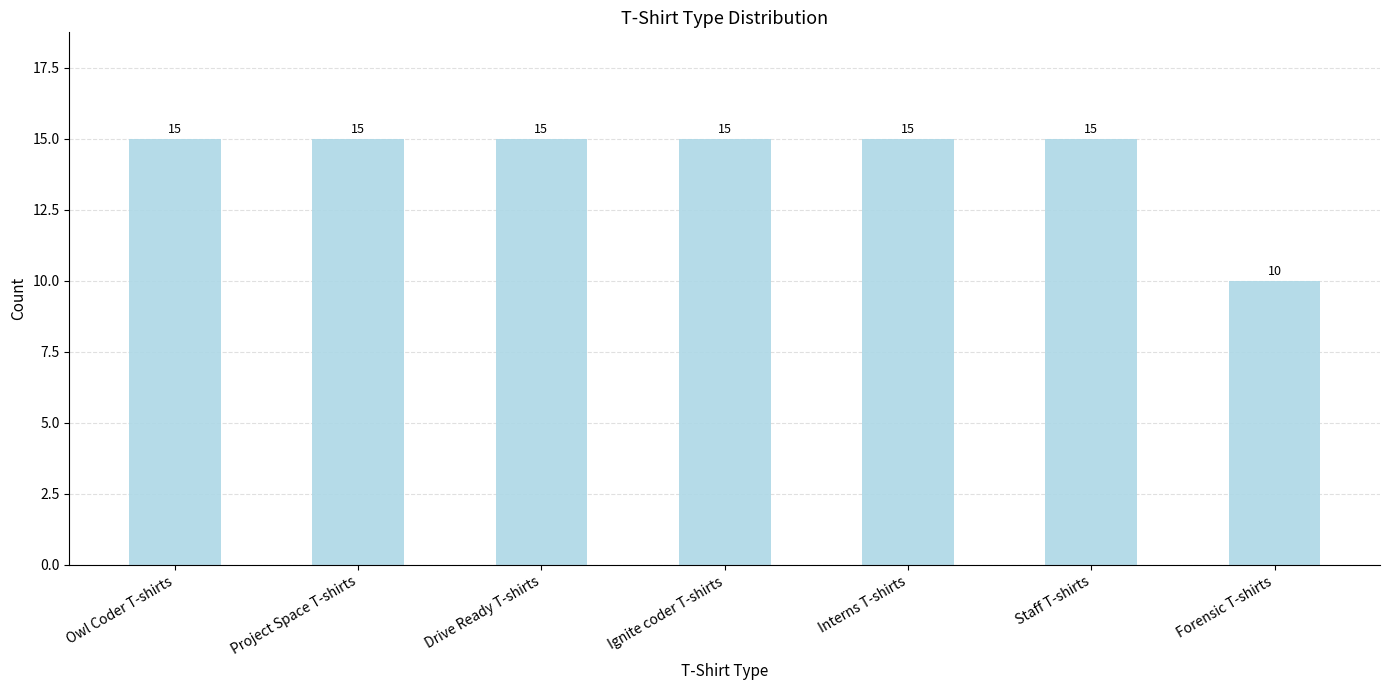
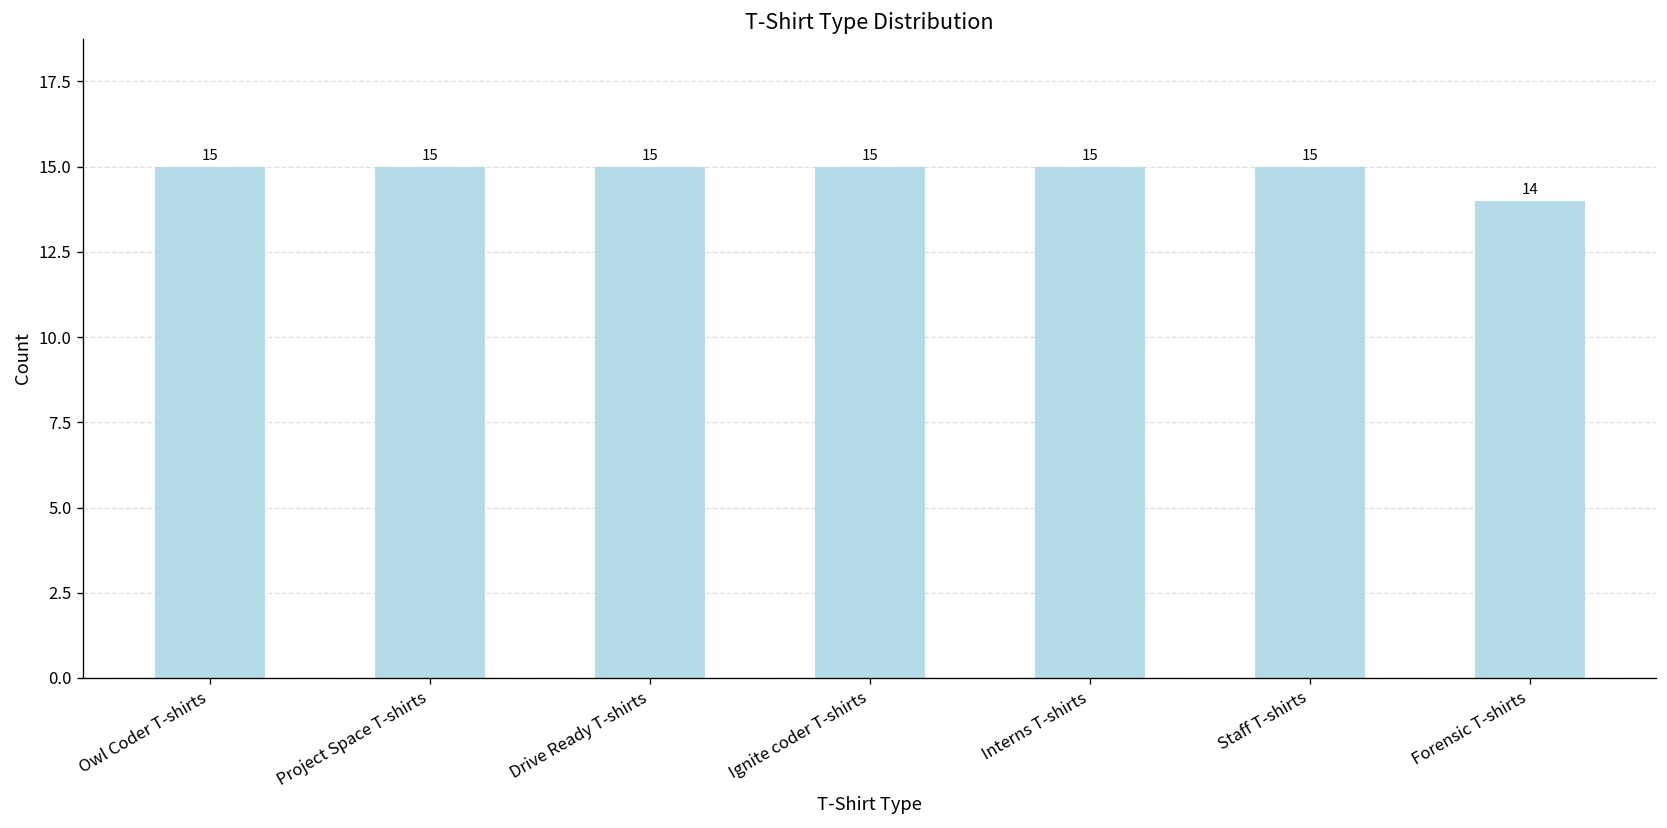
  {
    "Owl Coder T-shirts": 15,
    "Project Space T-shirts": 15,
    "Drive Ready T-shirts": 15,
    "Ignite coder T-shirts": 15,
    "Interns T-shirts": 15,
    "Staff T-shirts": 15,
-   "Forensic T-shirts": 10
+   "Forensic T-shirts": 14
  }
